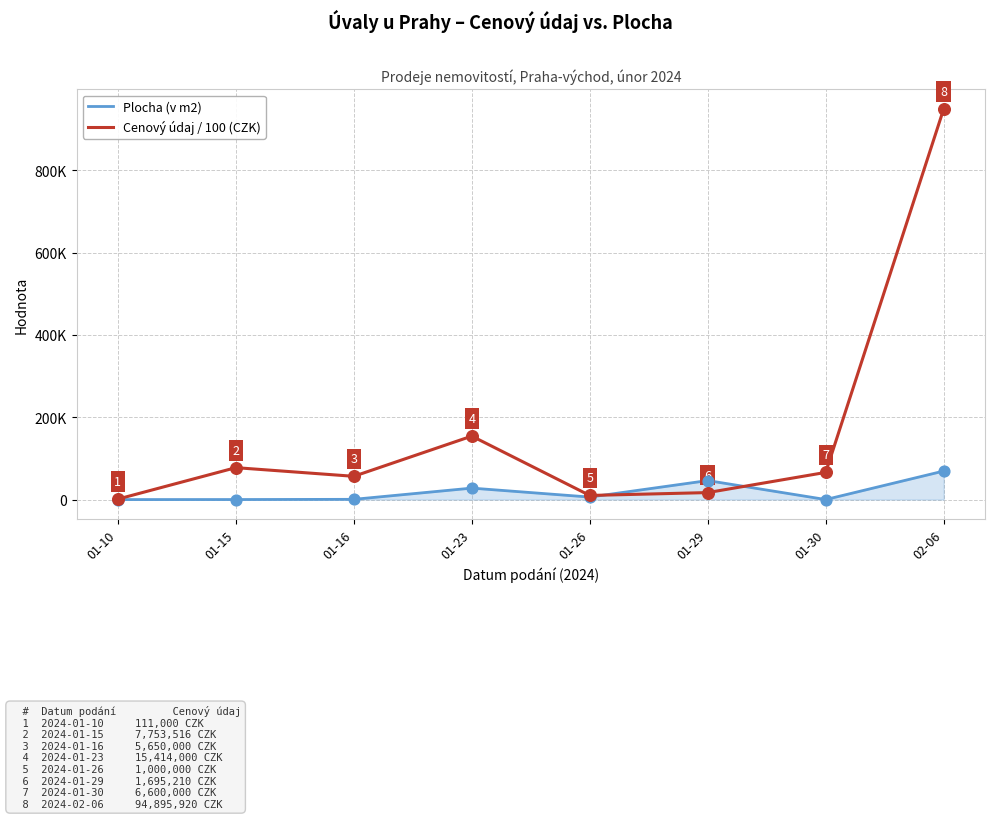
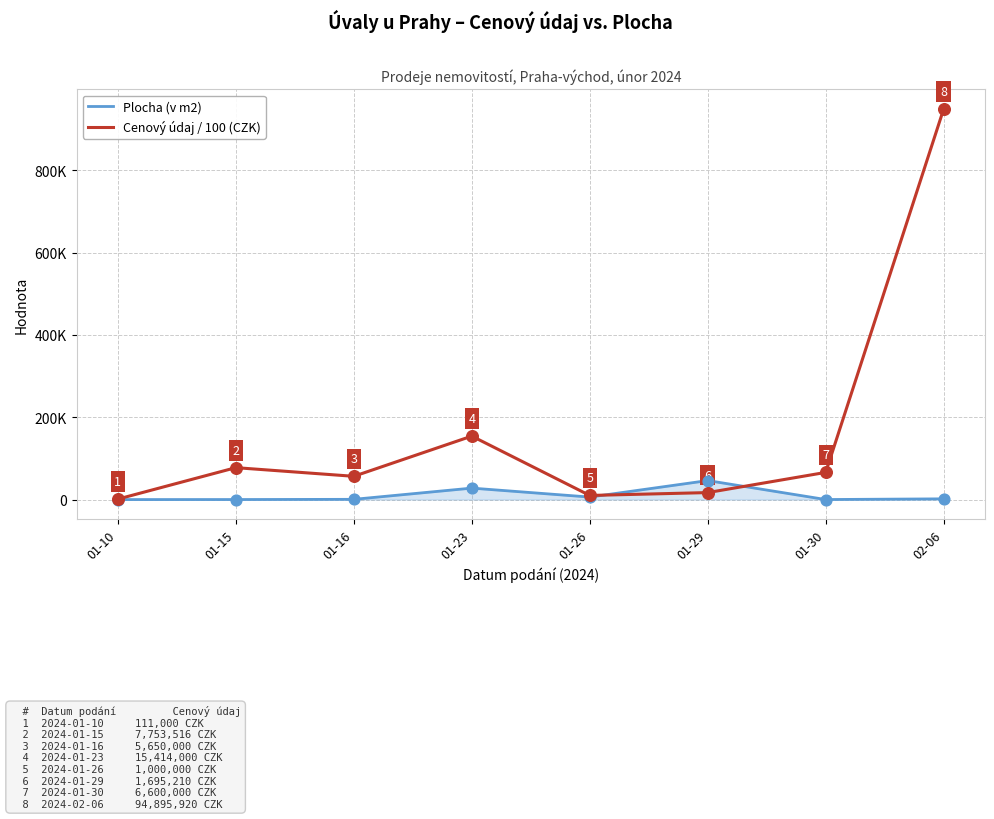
  {
    "Plocha (v m2)": {
      "01-15": 0,
      "01-16": 0,
      "01-23": 30000,
      "01-30": 0,
-     "02-06": 70000
+     "02-06": 0
    },
    "Cenový údaj / 100 (CZK)": {
      "01-29": 20000
    }
  }
